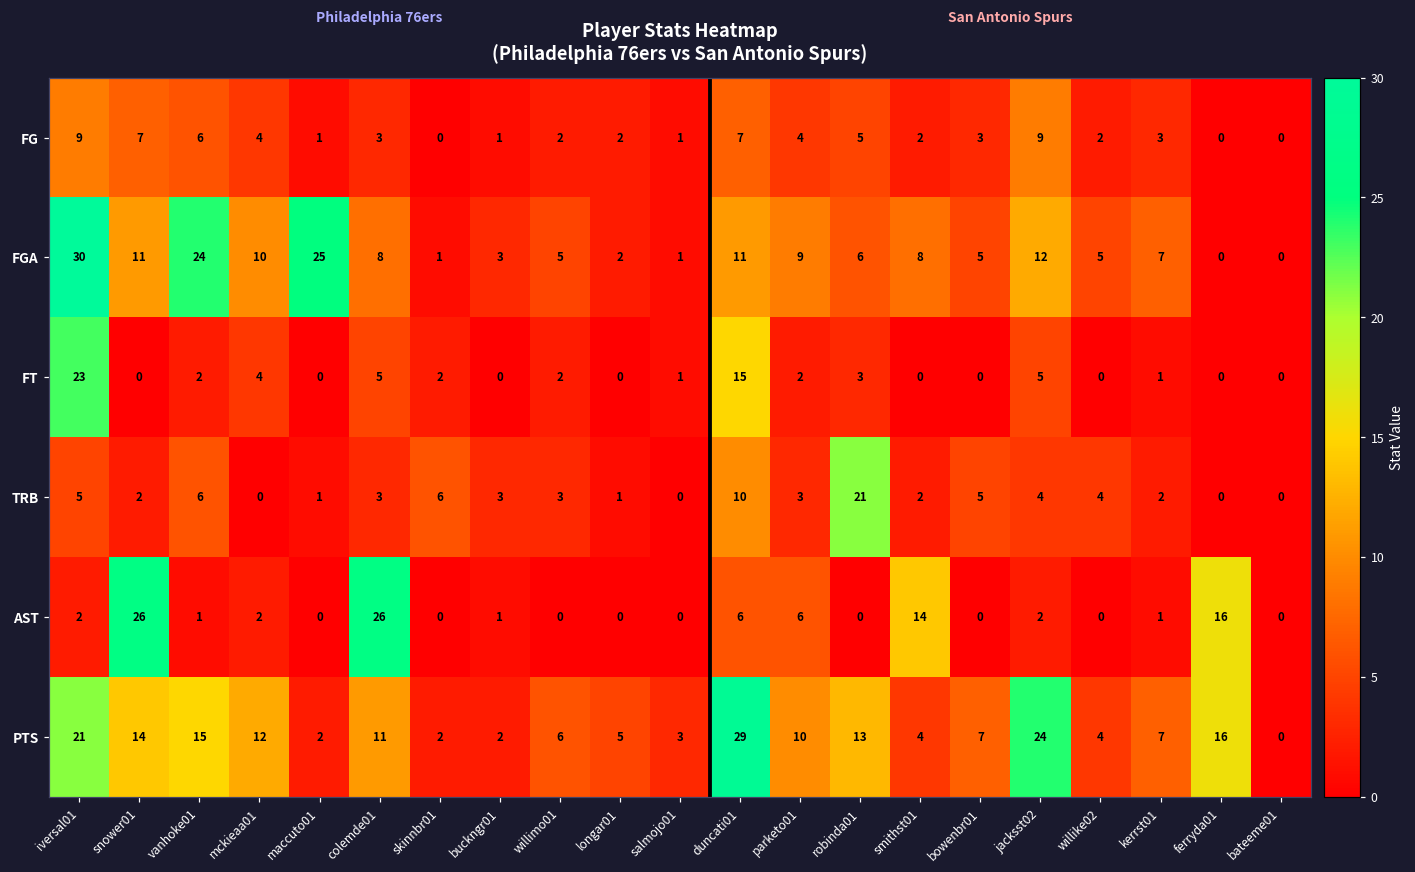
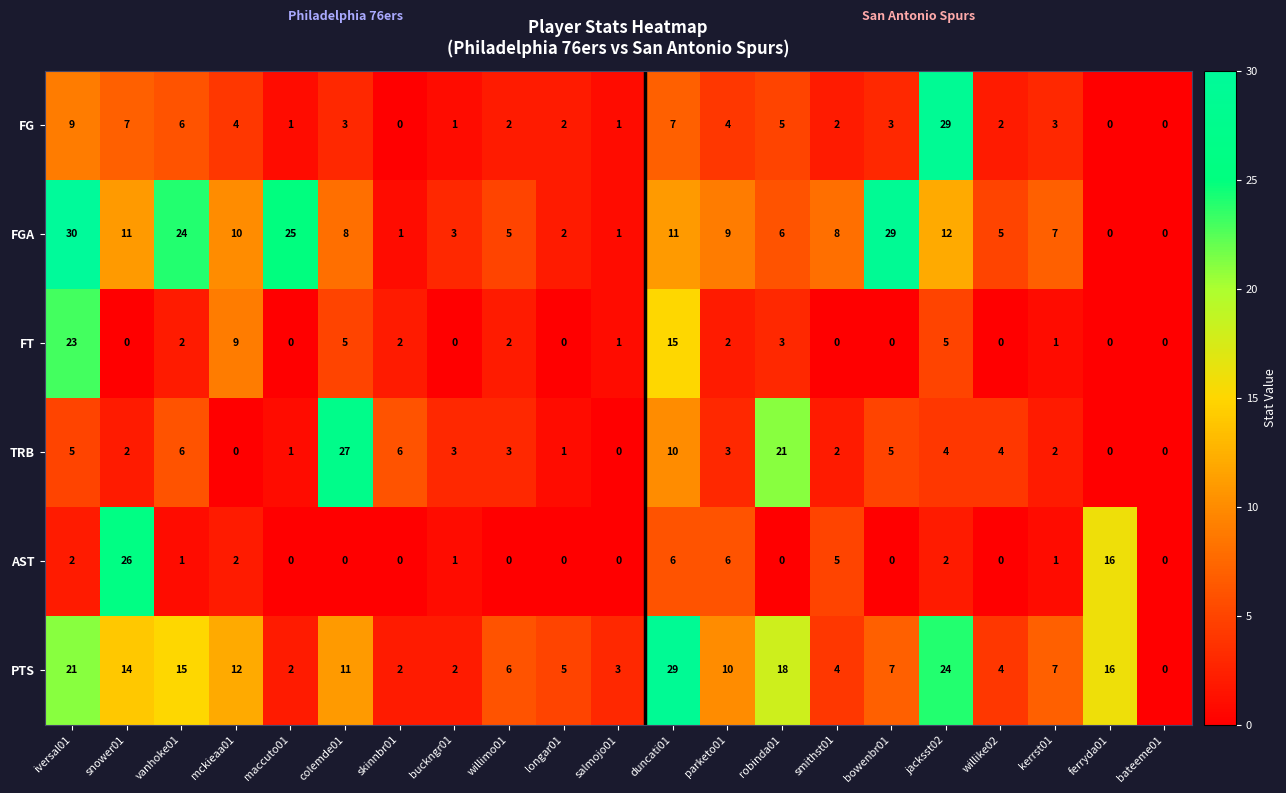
  {
    "FG": {
      "iversal01": 9,
      "snower01": 7,
      "vanhoke01": 6,
      "mckieaa01": 4,
      "maccuto01": 1,
      "colemde01": 3,
      "skinnbr01": 0,
      "buckngr01": 1,
      "willimo01": 2,
      "longar01": 2,
      "salmojo01": 1,
      "duncati01": 7,
      "parketo01": 4,
      "robinda01": 5,
      "smithst01": 2,
      "bowenbr01": 3,
-     "jacksst02": 9,
+     "jacksst02": 29,
      "willike02": 2,
      "kerrst01": 3,
      "ferryda01": 0,
      "bateeme01": 0
    },
    "FGA": {
      "iversal01": 30,
      "snower01": 11,
      "vanhoke01": 24,
      "mckieaa01": 10,
      "maccuto01": 25,
      "colemde01": 8,
      "skinnbr01": 1,
      "buckngr01": 3,
      "willimo01": 5,
      "longar01": 2,
      "salmojo01": 1,
      "duncati01": 11,
      "parketo01": 9,
      "robinda01": 6,
      "smithst01": 8,
-     "bowenbr01": 5,
+     "bowenbr01": 29,
      "jacksst02": 12,
      "willike02": 5,
      "kerrst01": 7,
      "ferryda01": 0,
      "bateeme01": 0
    },
    "FT": {
      "iversal01": 23,
      "snower01": 0,
      "vanhoke01": 2,
-     "mckieaa01": 4,
+     "mckieaa01": 9,
      "maccuto01": 0,
      "colemde01": 5,
      "skinnbr01": 2,
      "buckngr01": 0,
      "willimo01": 2,
      "longar01": 0,
      "salmojo01": 1,
      "duncati01": 15,
      "parketo01": 2,
      "robinda01": 3,
      "smithst01": 0,
      "bowenbr01": 0,
      "jacksst02": 5,
      "willike02": 0,
      "kerrst01": 1,
      "ferryda01": 0,
      "bateeme01": 0
    },
    "TRB": {
      "iversal01": 5,
      "snower01": 2,
      "vanhoke01": 6,
      "mckieaa01": 0,
      "maccuto01": 1,
-     "colemde01": 3,
+     "colemde01": 27,
      "skinnbr01": 6,
      "buckngr01": 3,
      "willimo01": 3,
      "longar01": 1,
      "salmojo01": 0,
      "duncati01": 10,
      "parketo01": 3,
      "robinda01": 21,
      "smithst01": 2,
      "bowenbr01": 5,
      "jacksst02": 4,
      "willike02": 4,
      "kerrst01": 2,
      "ferryda01": 0,
      "bateeme01": 0
    },
    "AST": {
      "iversal01": 2,
      "snower01": 26,
      "vanhoke01": 1,
      "mckieaa01": 2,
      "maccuto01": 0,
-     "colemde01": 26,
+     "colemde01": 0,
      "skinnbr01": 0,
      "buckngr01": 1,
      "willimo01": 0,
      "longar01": 0,
      "salmojo01": 0,
      "duncati01": 6,
      "parketo01": 6,
      "robinda01": 0,
-     "smithst01": 14,
+     "smithst01": 5,
      "bowenbr01": 0,
      "jacksst02": 2,
      "willike02": 0,
      "kerrst01": 1,
      "ferryda01": 16,
      "bateeme01": 0
    },
    "PTS": {
      "iversal01": 21,
      "snower01": 14,
      "vanhoke01": 15,
      "mckieaa01": 12,
      "maccuto01": 2,
      "colemde01": 11,
      "skinnbr01": 2,
      "buckngr01": 2,
      "willimo01": 6,
      "longar01": 5,
      "salmojo01": 3,
      "duncati01": 29,
      "parketo01": 10,
-     "robinda01": 13,
+     "robinda01": 18,
      "smithst01": 4,
      "bowenbr01": 7,
      "jacksst02": 24,
      "willike02": 4,
      "kerrst01": 7,
      "ferryda01": 16,
      "bateeme01": 0
    }
  }
